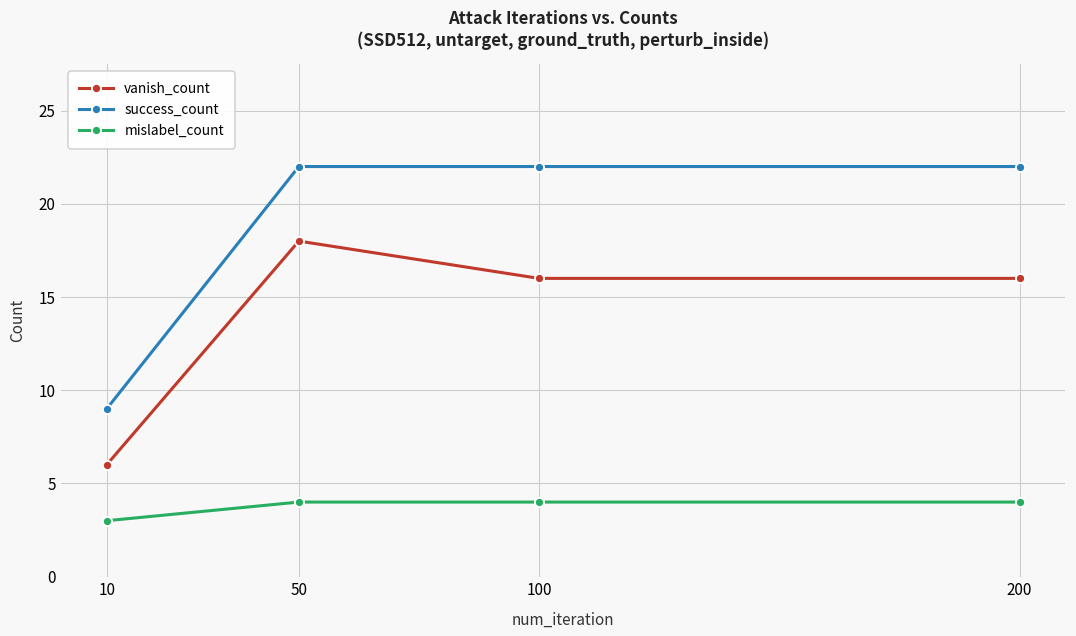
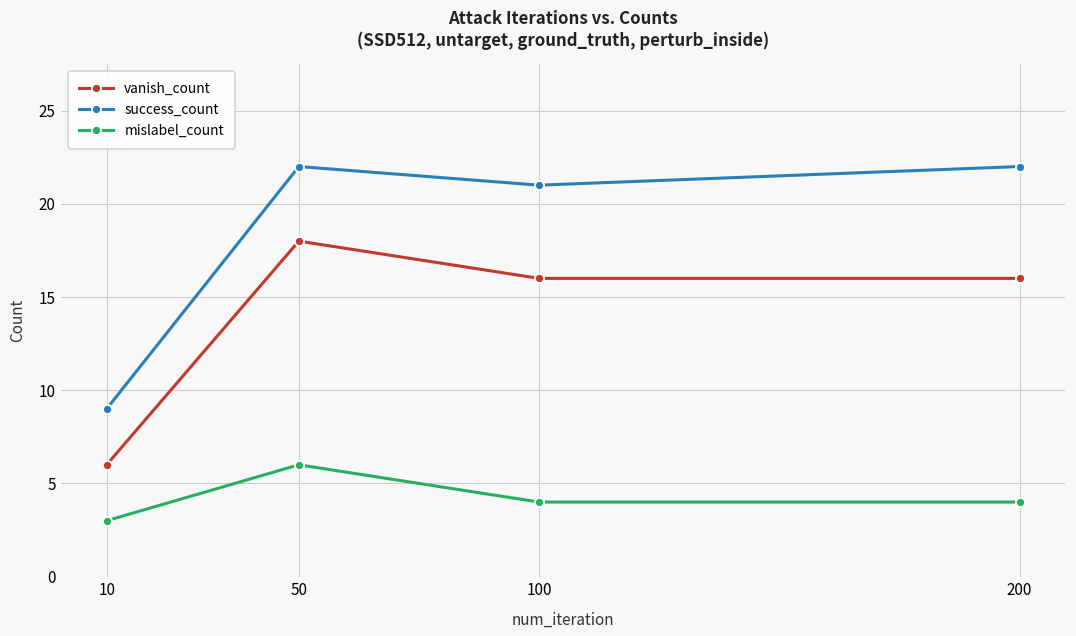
  {
    "vanish_count": {
      "10": 6,
      "50": 18,
      "100": 16,
      "200": 16
    },
    "success_count": {
      "10": 9,
      "50": 22,
-     "100": 22,
+     "100": 21,
      "200": 22
    },
    "mislabel_count": {
      "10": 3,
-     "50": 4,
+     "50": 6,
      "100": 4,
      "200": 4
    }
  }
